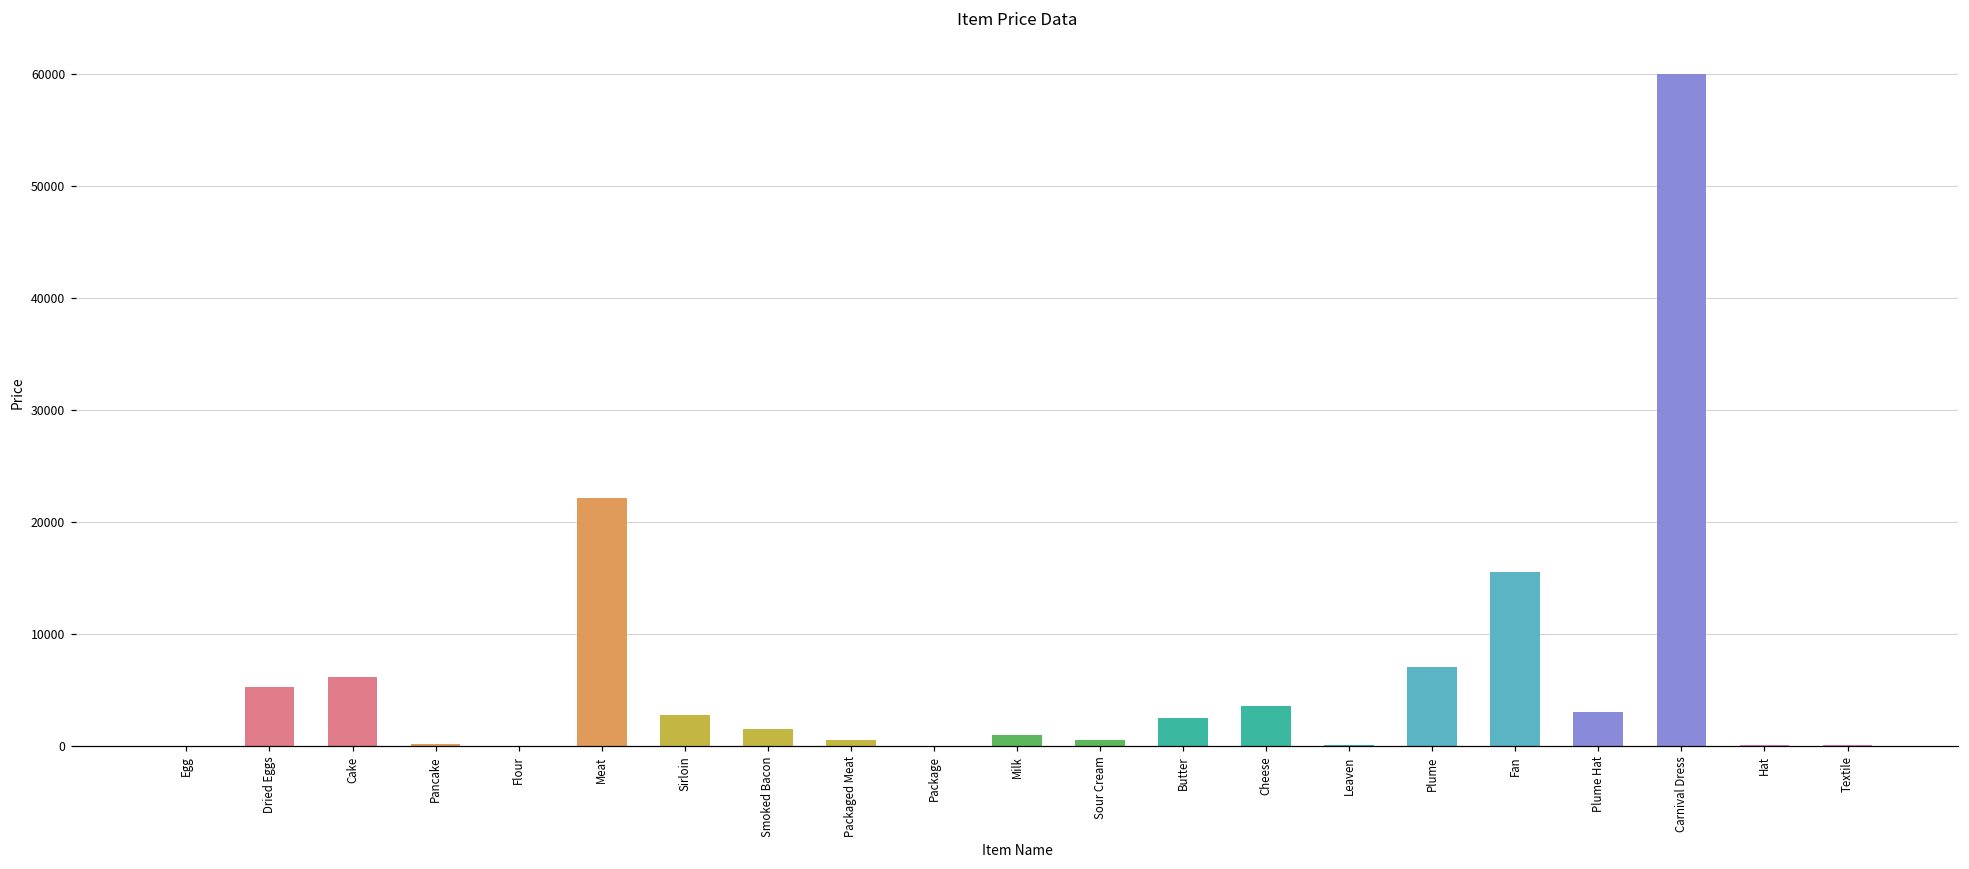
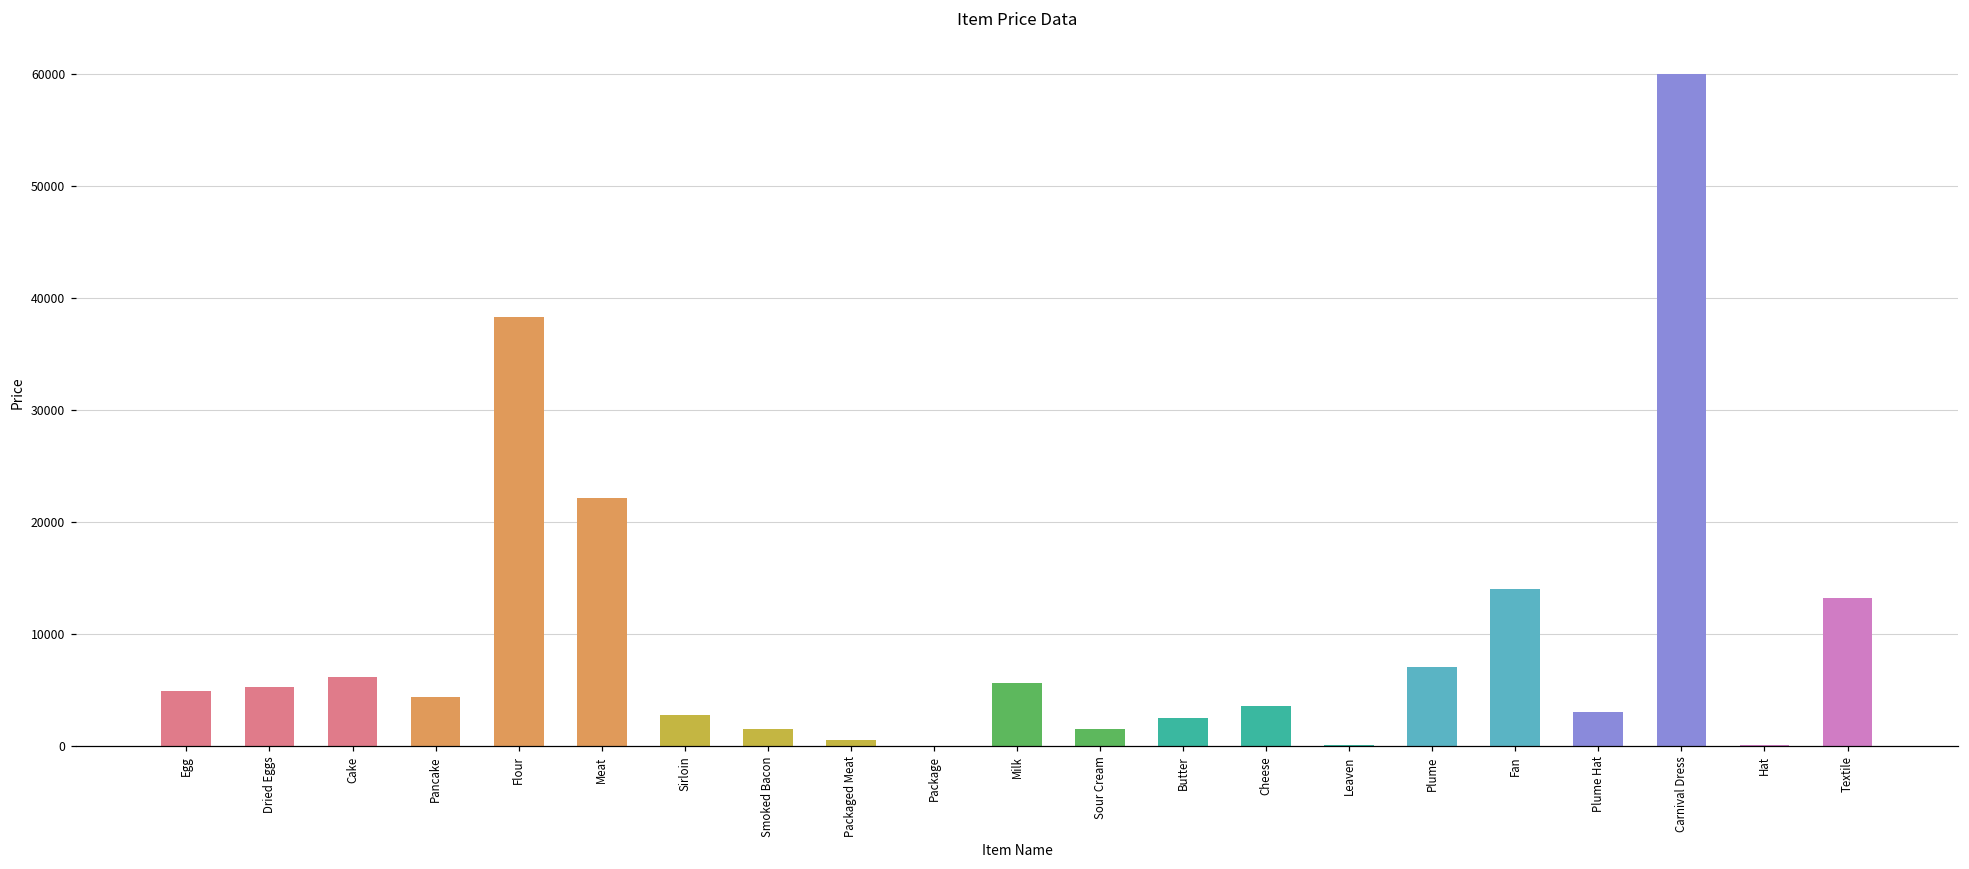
  {
-   "Egg": 0,
+   "Egg": 4900,
    "Dried Eggs": 5300,
    "Cake": 6100,
-   "Pancake": 200,
-   "Flour": 0,
+   "Pancake": 4400,
+   "Flour": 38300,
    "Meat": 22100,
    "Sirloin": 2700,
    "Smoked Bacon": 1500,
    "Packaged Meat": 500,
-   "Milk": 1000,
-   "Sour Cream": 500,
+   "Milk": 5600,
+   "Sour Cream": 1500,
    "Butter": 2500,
    "Cheese": 3600,
    "Plume": 7000,
-   "Fan": 15600,
+   "Fan": 14000,
    "Plume Hat": 3000,
    "Carnival Dress": 60000,
-   "Textile": 0
+   "Textile": 13200
  }
